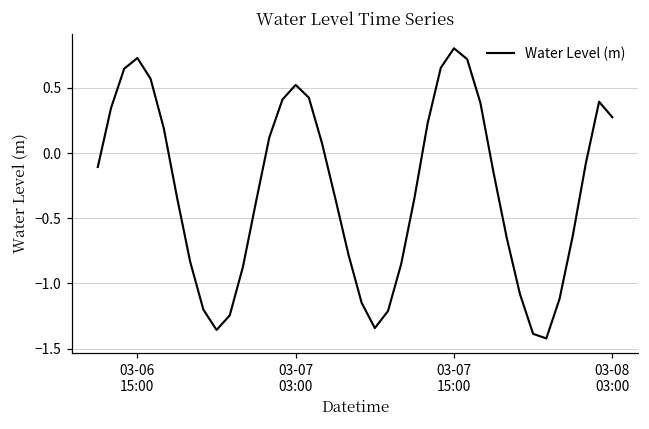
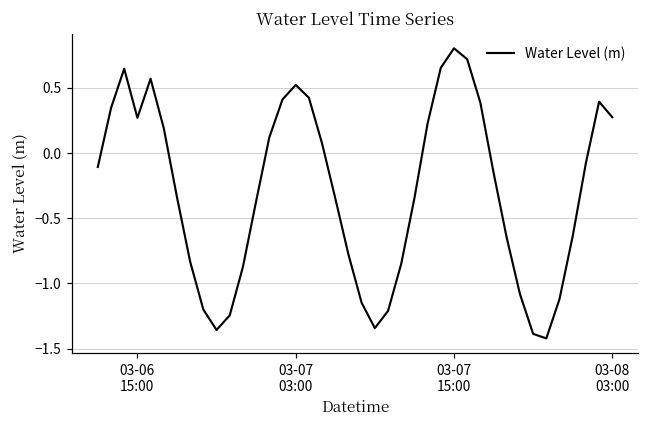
  {
-   "03-06 15:00": 0.73,
+   "03-06 15:00": 0.27,
    "03-07 03:00": 0.52,
    "03-07 15:00": 0.80,
    "03-08 03:00": 0.28
  }
